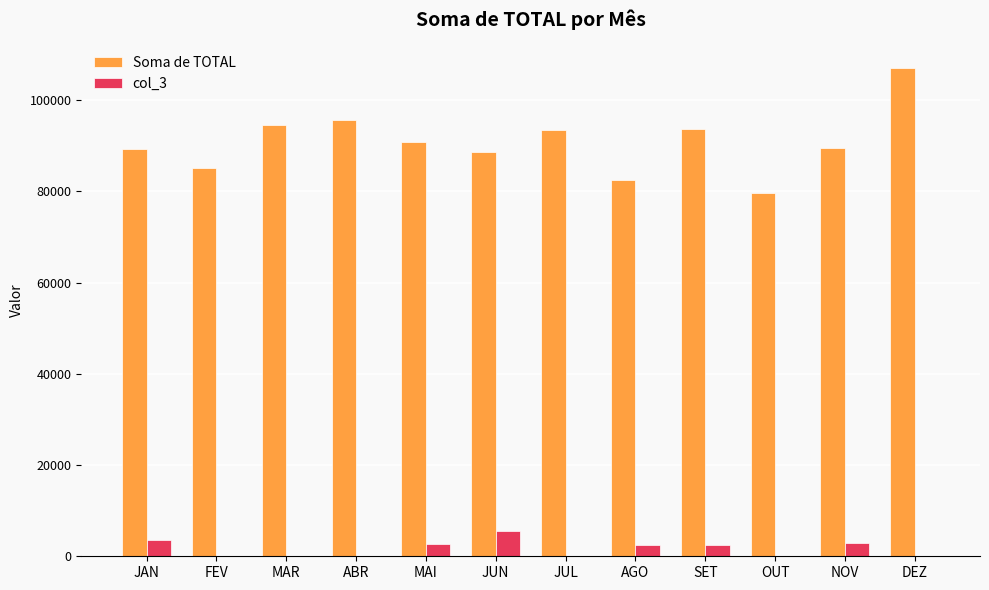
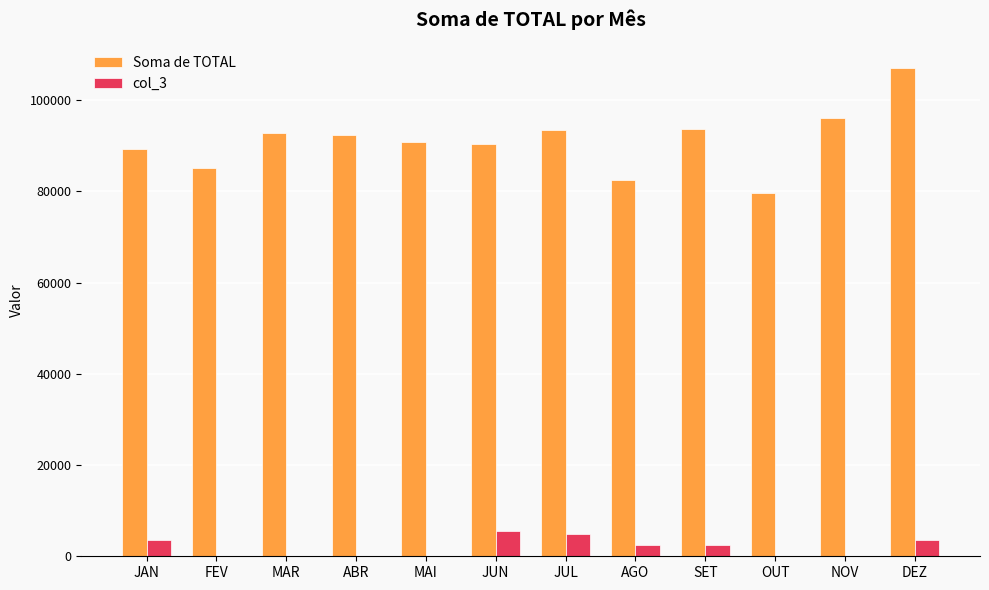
  {
    "Soma de TOTAL": {
      "JAN": 89000,
      "FEV": 85000,
-     "MAR": 95000,
-     "ABR": 96000,
+     "MAR": 93000,
+     "ABR": 92000,
      "MAI": 91000,
-     "JUN": 89000,
+     "JUN": 90000,
      "JUL": 93000,
      "AGO": 82000,
      "SET": 94000,
      "OUT": 80000,
-     "NOV": 89000,
+     "NOV": 96000,
      "DEZ": 107000
    },
    "col_3": {
      "JAN": 4000,
-     "MAI": 3000,
+     "MAI": 0,
      "JUN": 6000,
-     "JUL": 0,
+     "JUL": 5000,
      "AGO": 2000,
      "SET": 2000,
-     "NOV": 3000,
-     "DEZ": 0
+     "NOV": 0,
+     "DEZ": 4000
    }
  }
